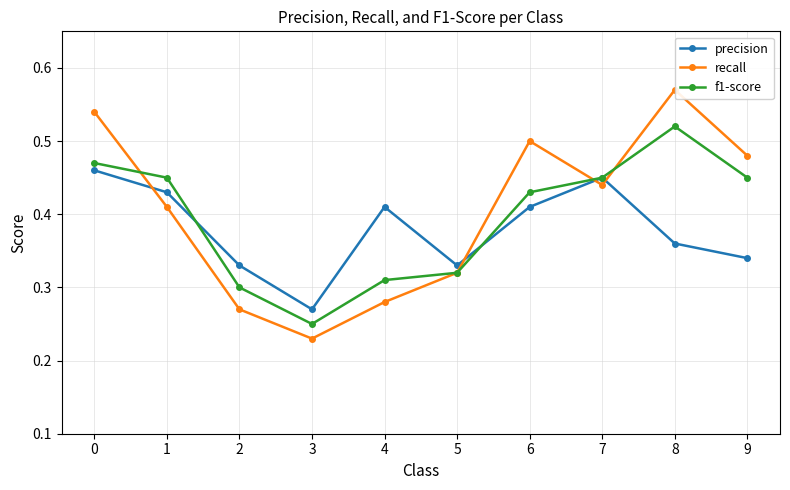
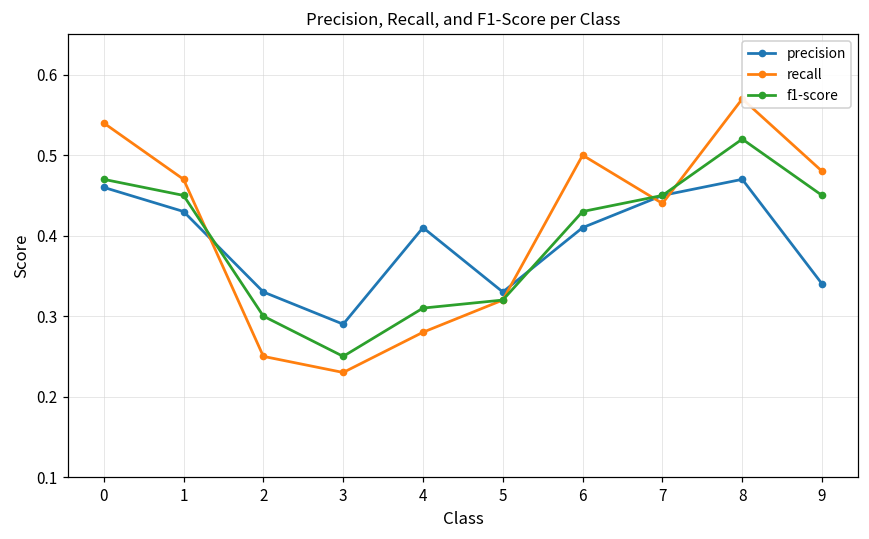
  {
    "precision": {
      "0": 0.46,
      "1": 0.43,
      "2": 0.33,
-     "3": 0.27,
+     "3": 0.29,
      "4": 0.41,
      "5": 0.33,
      "6": 0.41,
-     "8": 0.36,
+     "8": 0.47,
      "9": 0.34
    },
    "recall": {
      "0": 0.54,
-     "1": 0.41,
-     "2": 0.27,
+     "1": 0.47,
+     "2": 0.25,
      "3": 0.23,
      "4": 0.28,
      "6": 0.50,
      "7": 0.44,
      "8": 0.57,
      "9": 0.48
    },
    "f1-score": {
      "0": 0.47,
      "1": 0.45,
      "2": 0.30,
      "3": 0.25,
      "4": 0.31,
      "6": 0.43,
      "8": 0.52,
      "9": 0.45
    }
  }
